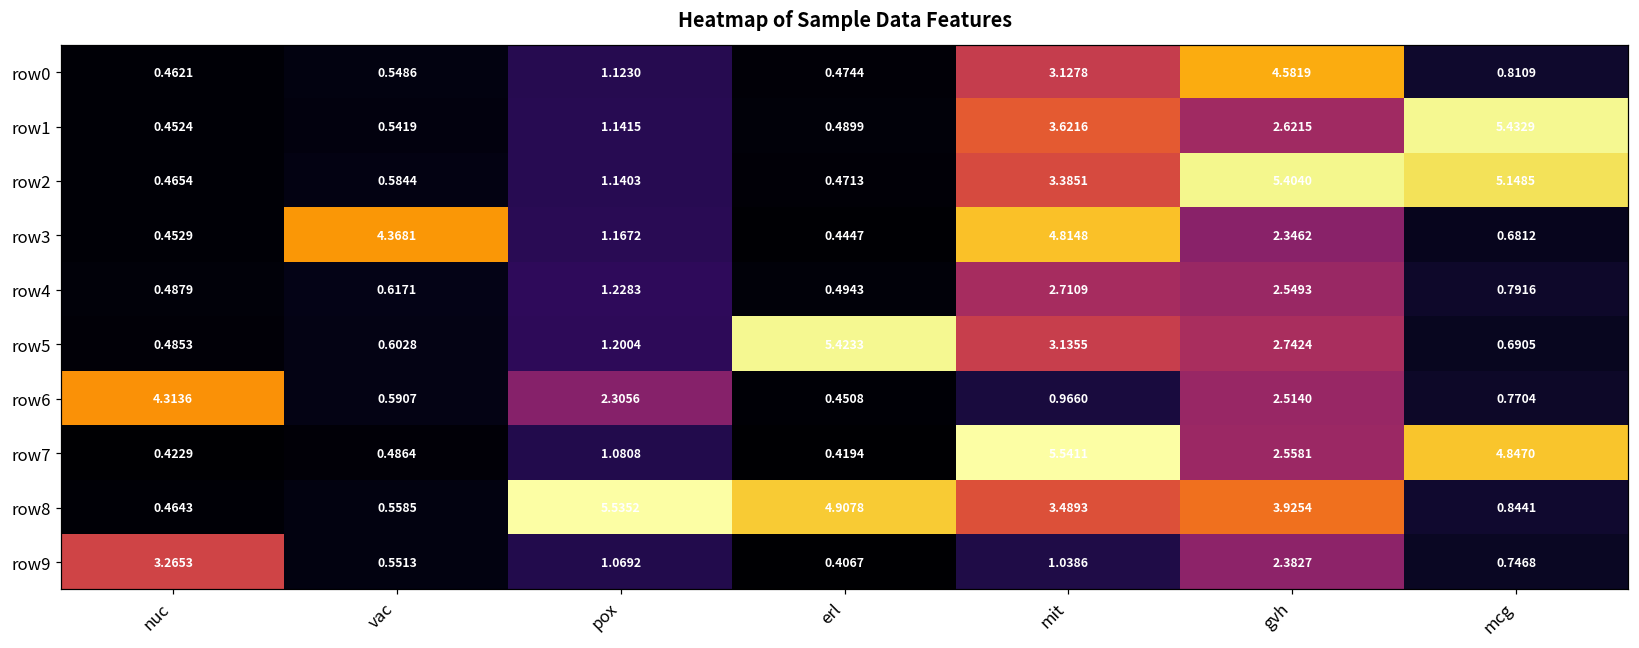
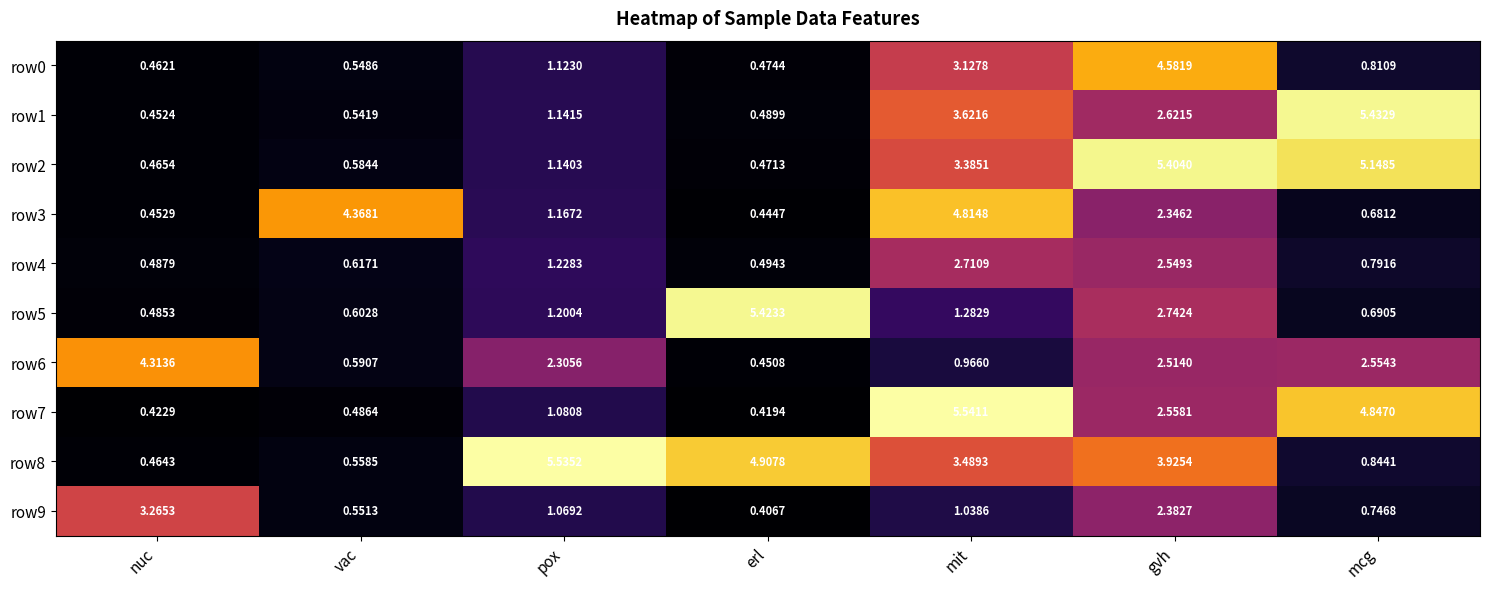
  {
    "row0": {
      "nuc": 0.4621,
      "vac": 0.5486,
      "pox": 1.1230,
      "erl": 0.4744,
      "mit": 3.1278,
      "gvh": 4.5819,
      "mcg": 0.8109
    },
    "row1": {
      "nuc": 0.4524,
      "vac": 0.5419,
      "pox": 1.1415,
      "erl": 0.4899,
      "mit": 3.6216,
      "gvh": 2.6215,
      "mcg": 5.4329
    },
    "row2": {
      "nuc": 0.4654,
      "vac": 0.5844,
      "pox": 1.1403,
      "erl": 0.4713,
      "mit": 3.3851,
      "gvh": 5.4040,
      "mcg": 5.1485
    },
    "row3": {
      "nuc": 0.4529,
      "vac": 4.3681,
      "pox": 1.1672,
      "erl": 0.4447,
      "mit": 4.8148,
      "gvh": 2.3462,
      "mcg": 0.6812
    },
    "row4": {
      "nuc": 0.4879,
      "vac": 0.6171,
      "pox": 1.2283,
      "erl": 0.4943,
      "mit": 2.7109,
      "gvh": 2.5493,
      "mcg": 0.7916
    },
    "row5": {
      "nuc": 0.4853,
      "vac": 0.6028,
      "pox": 1.2004,
      "erl": 5.4233,
-     "mit": 3.1355,
+     "mit": 1.2829,
      "gvh": 2.7424,
      "mcg": 0.6905
    },
    "row6": {
      "nuc": 4.3136,
      "vac": 0.5907,
      "pox": 2.3056,
      "erl": 0.4508,
      "mit": 0.9660,
      "gvh": 2.5140,
-     "mcg": 0.7704
+     "mcg": 2.5543
    },
    "row7": {
      "nuc": 0.4229,
      "vac": 0.4864,
      "pox": 1.0808,
      "erl": 0.4194,
      "mit": 5.5411,
      "gvh": 2.5581,
      "mcg": 4.8470
    },
    "row8": {
      "nuc": 0.4643,
      "vac": 0.5585,
      "pox": 5.5352,
      "erl": 4.9078,
      "mit": 3.4893,
      "gvh": 3.9254,
      "mcg": 0.8441
    },
    "row9": {
      "nuc": 3.2653,
      "vac": 0.5513,
      "pox": 1.0692,
      "erl": 0.4067,
      "mit": 1.0386,
      "gvh": 2.3827,
      "mcg": 0.7468
    }
  }
